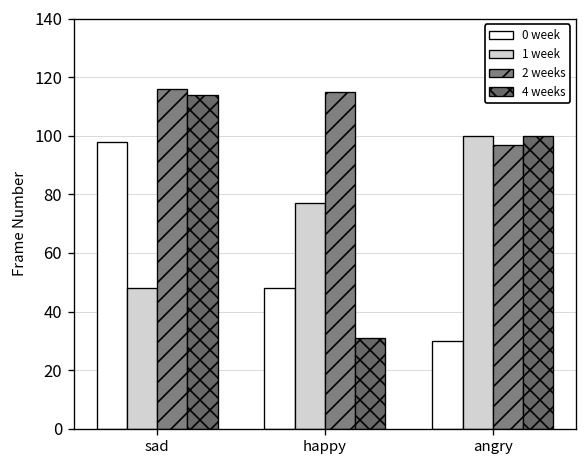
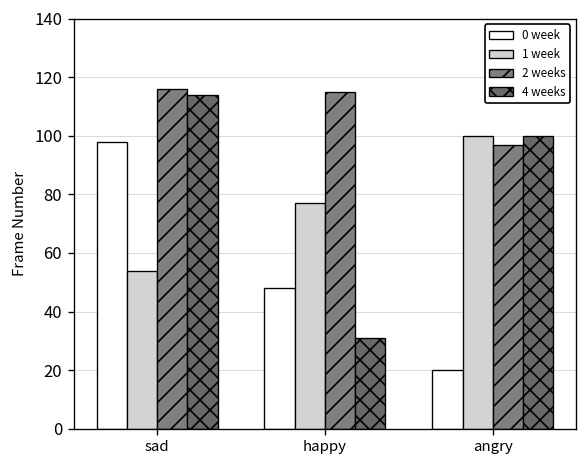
  {
    "0 week": {
      "sad": 98,
      "happy": 48,
-     "angry": 30
+     "angry": 20
    },
    "1 week": {
-     "sad": 48,
+     "sad": 54,
      "happy": 77,
      "angry": 100
    }
  }
